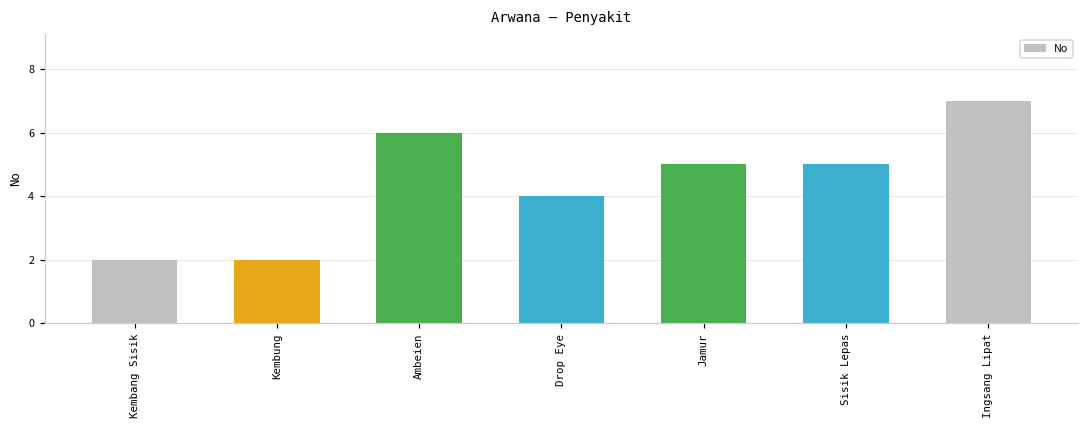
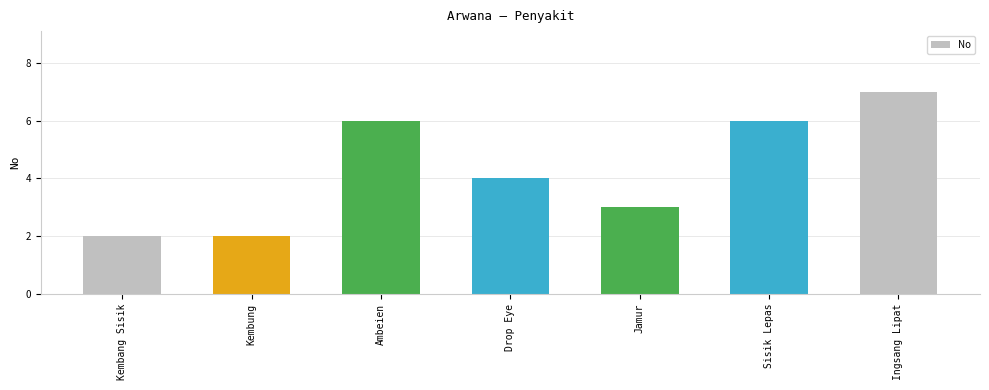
  {
    "Kembang Sisik": 2,
    "Kembung": 2,
    "Ambeien": 6,
    "Drop Eye": 4,
-   "Jamur": 5,
-   "Sisik Lepas": 5,
+   "Jamur": 3,
+   "Sisik Lepas": 6,
    "Ingsang Lipat": 7
  }
